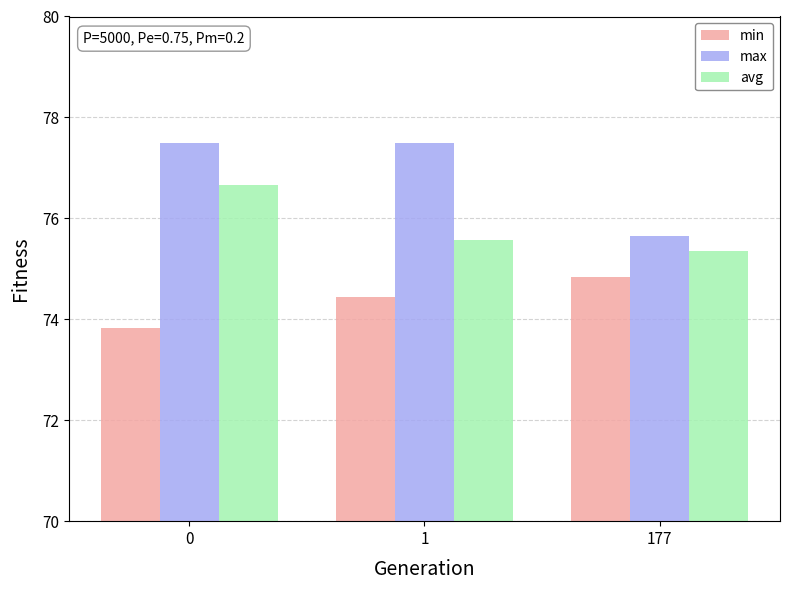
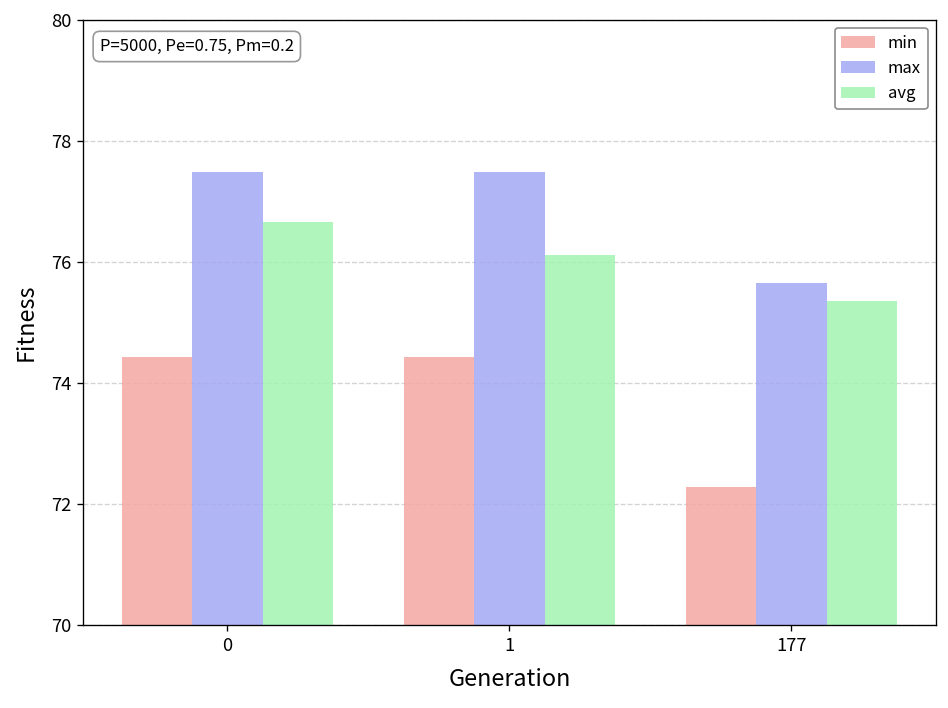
  {
    "min": {
-     "0": 73.8,
+     "0": 74.4,
      "1": 74.4,
-     "177": 74.8
+     "177": 72.3
    },
    "max": {
      "0": 77.5,
      "1": 77.5,
      "177": 75.7
    },
    "avg": {
      "0": 76.7,
-     "1": 75.6,
+     "1": 76.1,
      "177": 75.3
    }
  }
